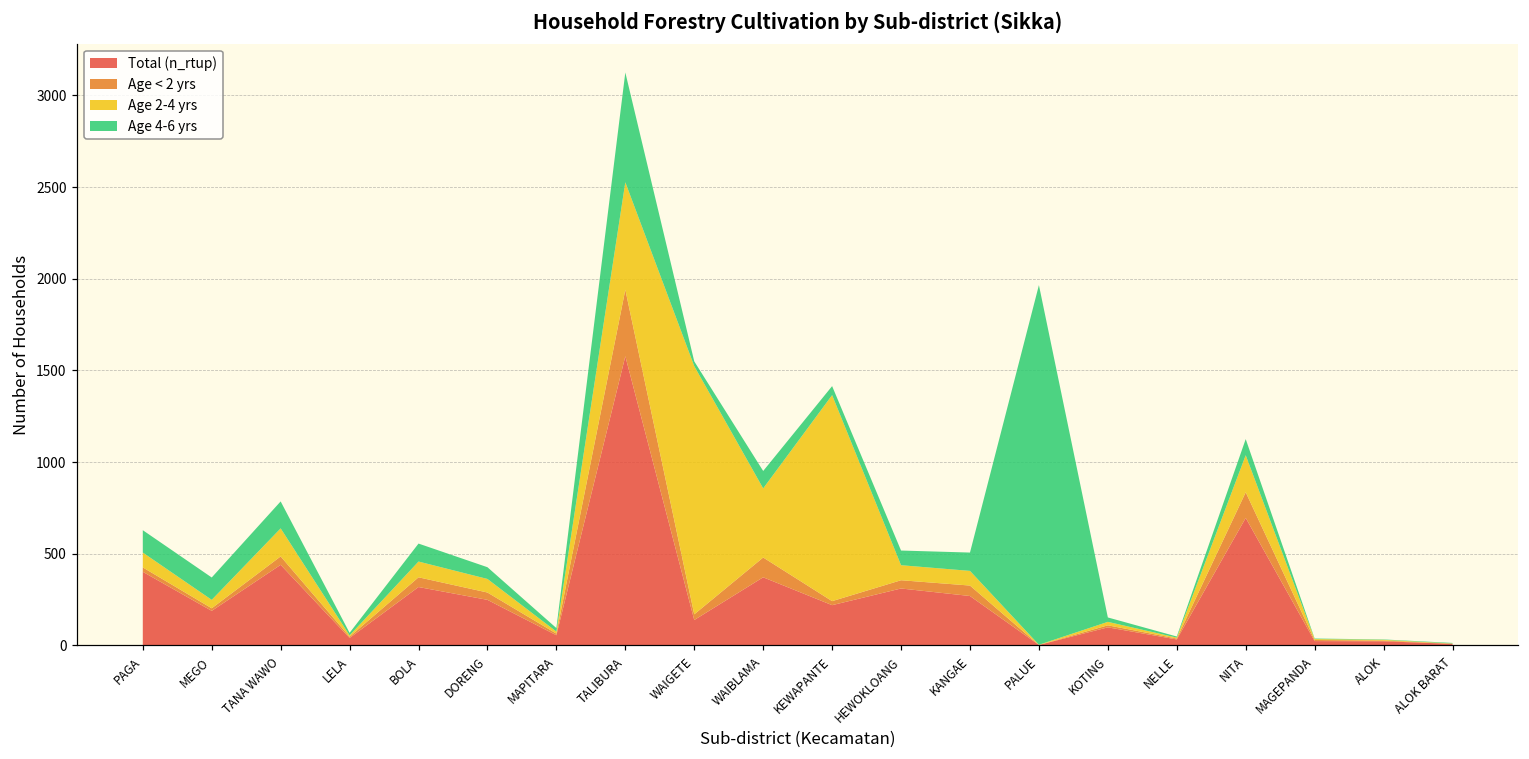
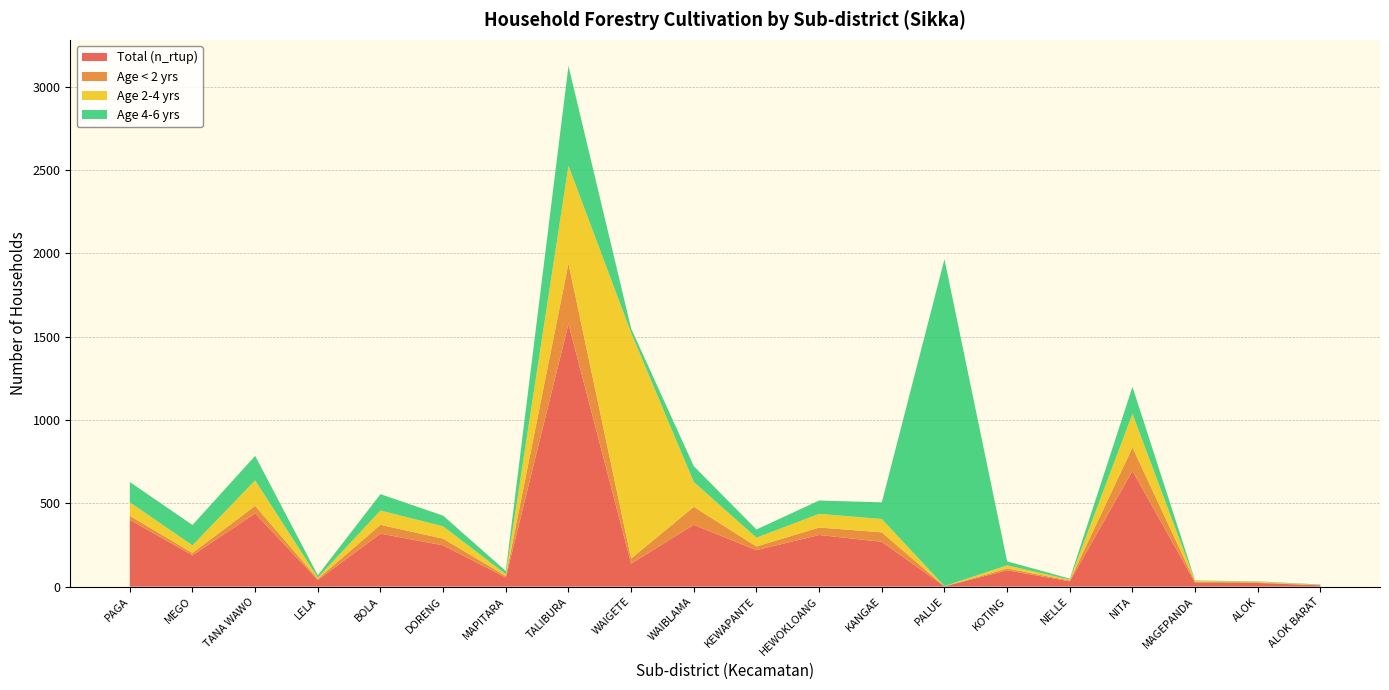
  {
    "Age 2-4 yrs": {
      "PAGA": 80,
      "MEGO": 50,
      "TANA WAWO": 150,
      "BOLA": 90,
      "DORENG": 70,
      "TALIBURA": 590,
      "WAIGETE": 1350,
-     "WAIBLAMA": 380,
-     "KEWAPANTE": 1120,
+     "WAIBLAMA": 150,
+     "KEWAPANTE": 50,
      "HEWOKLOANG": 80,
      "KANGAE": 80,
      "KOTING": 20,
      "NITA": 200
    },
    "Age 4-6 yrs": {
      "PAGA": 120,
      "MEGO": 120,
      "TANA WAWO": 150,
      "BOLA": 100,
      "DORENG": 60,
      "MAPITARA": 20,
      "TALIBURA": 600,
      "WAIGETE": 30,
      "WAIBLAMA": 100,
      "KEWAPANTE": 50,
      "HEWOKLOANG": 80,
      "KANGAE": 100,
      "PALUE": 1960,
      "KOTING": 20,
-     "NITA": 90
+     "NITA": 160
    }
  }
